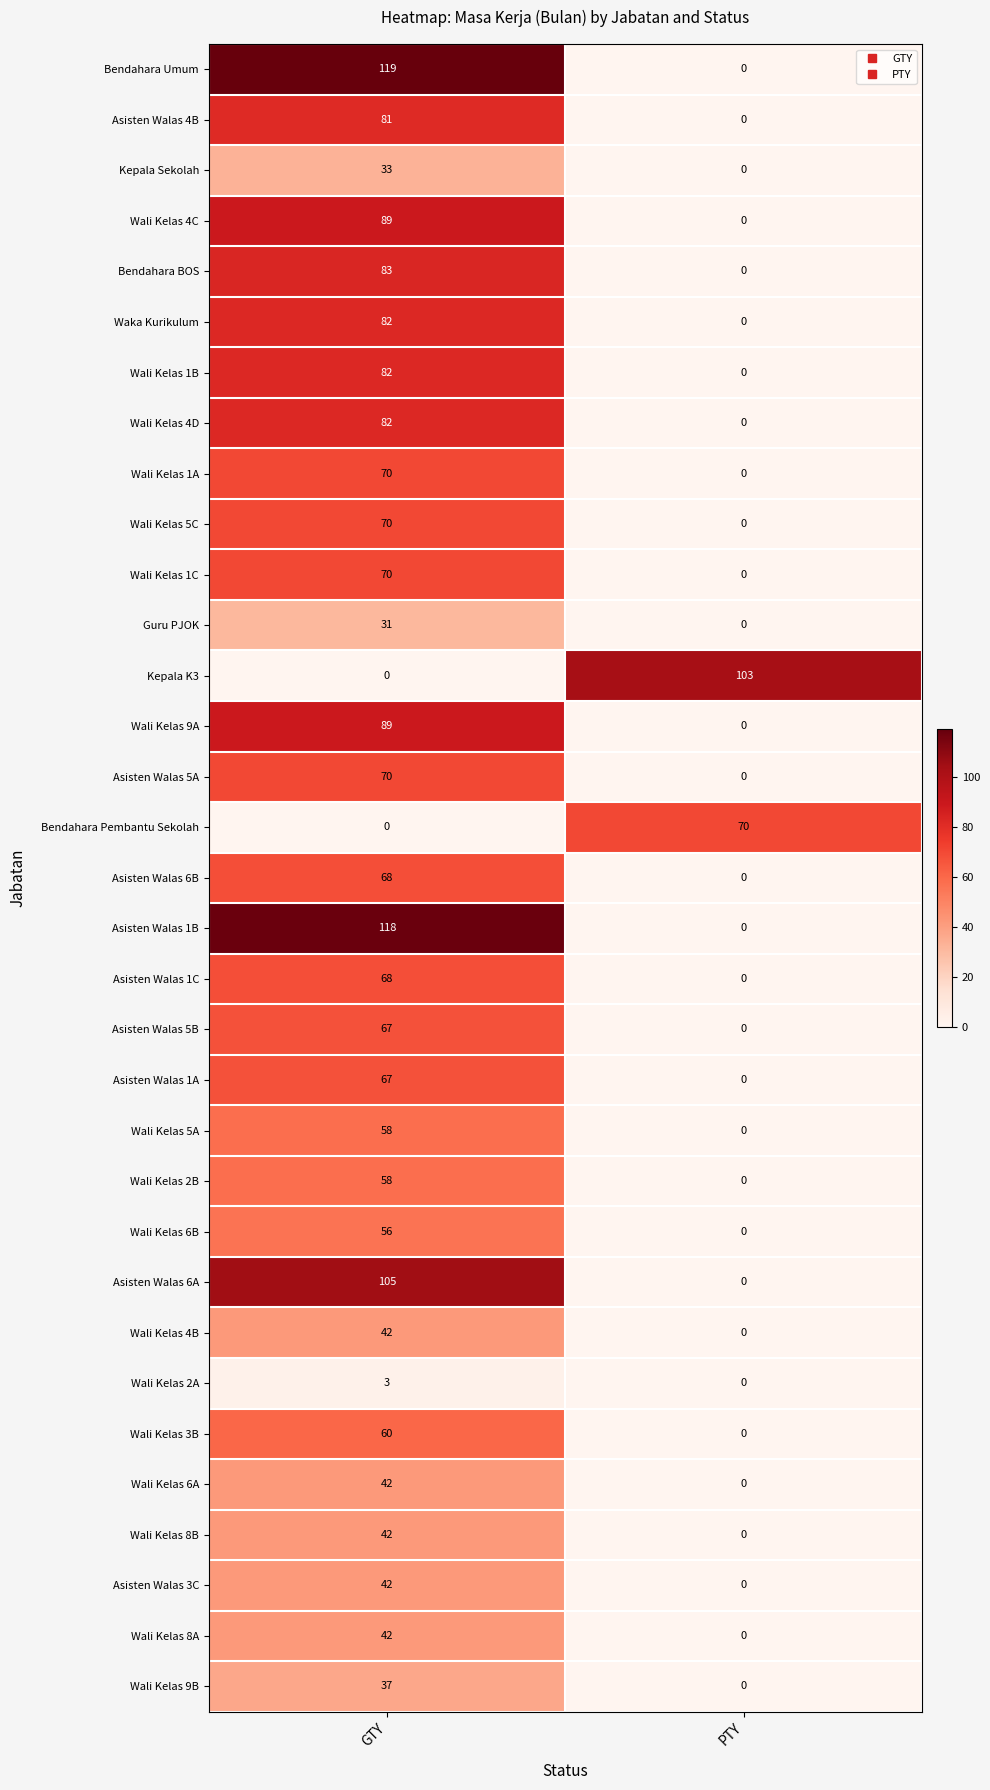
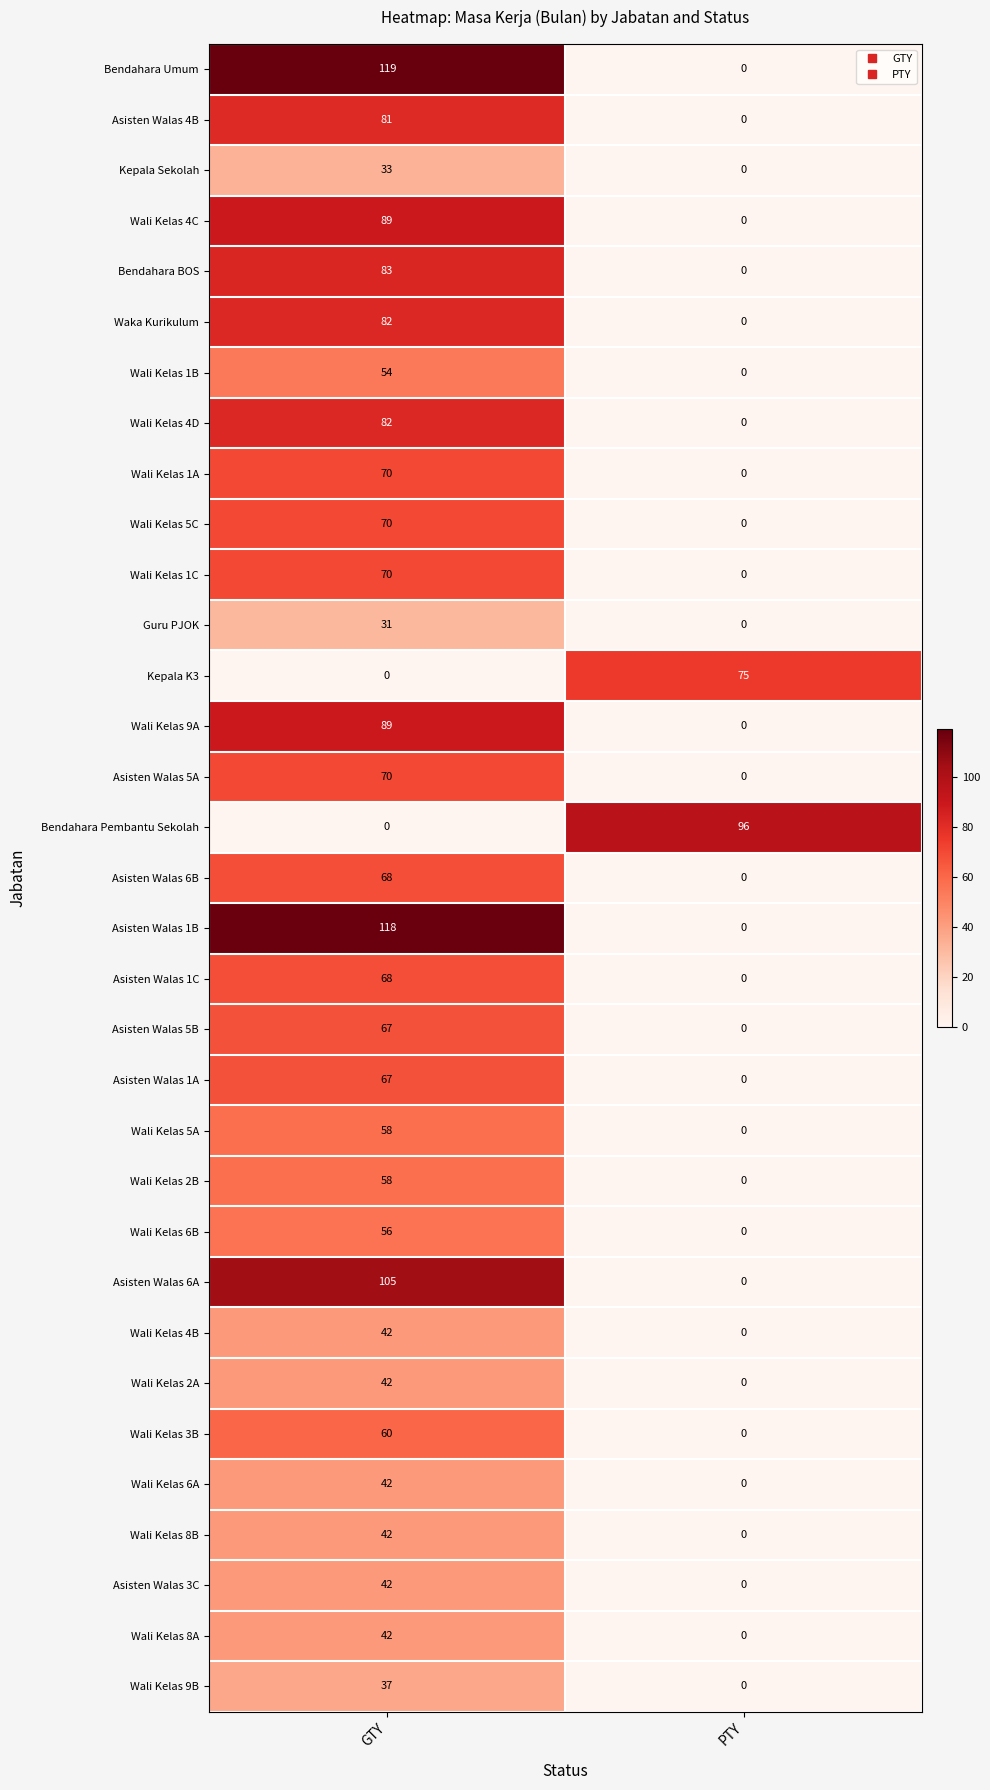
  {
    "Bendahara Umum": {
      "GTY": 119,
      "PTY": 0
    },
    "Asisten Walas 4B": {
      "GTY": 81,
      "PTY": 0
    },
    "Kepala Sekolah": {
      "GTY": 33,
      "PTY": 0
    },
    "Wali Kelas 4C": {
      "GTY": 89,
      "PTY": 0
    },
    "Bendahara BOS": {
      "GTY": 83,
      "PTY": 0
    },
    "Waka Kurikulum": {
      "GTY": 82,
      "PTY": 0
    },
    "Wali Kelas 1B": {
-     "GTY": 82,
+     "GTY": 54,
      "PTY": 0
    },
    "Wali Kelas 4D": {
      "GTY": 82,
      "PTY": 0
    },
    "Wali Kelas 1A": {
      "GTY": 70,
      "PTY": 0
    },
    "Wali Kelas 5C": {
      "GTY": 70,
      "PTY": 0
    },
    "Wali Kelas 1C": {
      "GTY": 70,
      "PTY": 0
    },
    "Guru PJOK": {
      "GTY": 31,
      "PTY": 0
    },
    "Kepala K3": {
      "GTY": 0,
-     "PTY": 103
+     "PTY": 75
    },
    "Wali Kelas 9A": {
      "GTY": 89,
      "PTY": 0
    },
    "Asisten Walas 5A": {
      "GTY": 70,
      "PTY": 0
    },
    "Bendahara Pembantu Sekolah": {
      "GTY": 0,
-     "PTY": 70
+     "PTY": 96
    },
    "Asisten Walas 6B": {
      "GTY": 68,
      "PTY": 0
    },
    "Asisten Walas 1B": {
      "GTY": 118,
      "PTY": 0
    },
    "Asisten Walas 1C": {
      "GTY": 68,
      "PTY": 0
    },
    "Asisten Walas 5B": {
      "GTY": 67,
      "PTY": 0
    },
    "Asisten Walas 1A": {
      "GTY": 67,
      "PTY": 0
    },
    "Wali Kelas 5A": {
      "GTY": 58,
      "PTY": 0
    },
    "Wali Kelas 2B": {
      "GTY": 58,
      "PTY": 0
    },
    "Wali Kelas 6B": {
      "GTY": 56,
      "PTY": 0
    },
    "Asisten Walas 6A": {
      "GTY": 105,
      "PTY": 0
    },
    "Wali Kelas 4B": {
      "GTY": 42,
      "PTY": 0
    },
    "Wali Kelas 2A": {
-     "GTY": 3,
+     "GTY": 42,
      "PTY": 0
    },
    "Wali Kelas 3B": {
      "GTY": 60,
      "PTY": 0
    },
    "Wali Kelas 6A": {
      "GTY": 42,
      "PTY": 0
    },
    "Wali Kelas 8B": {
      "GTY": 42,
      "PTY": 0
    },
    "Asisten Walas 3C": {
      "GTY": 42,
      "PTY": 0
    },
    "Wali Kelas 8A": {
      "GTY": 42,
      "PTY": 0
    },
    "Wali Kelas 9B": {
      "GTY": 37,
      "PTY": 0
    }
  }
